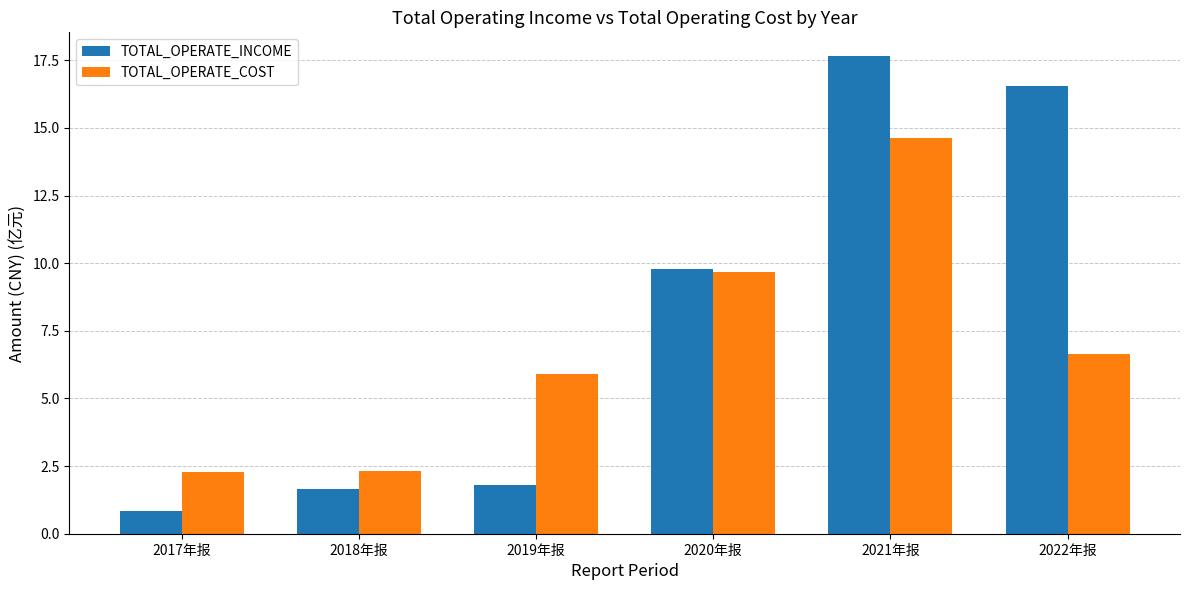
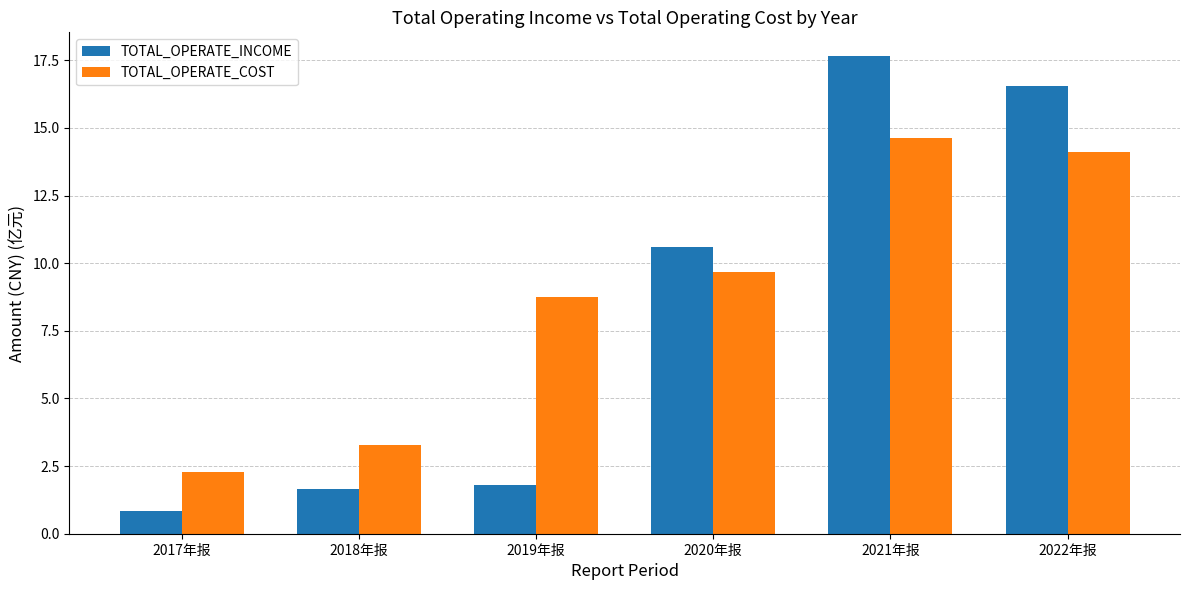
  {
    "TOTAL_OPERATE_INCOME": {
      "2017年报": 0.8,
      "2018年报": 1.7,
      "2019年报": 1.8,
-     "2020年报": 9.8,
+     "2020年报": 10.6,
      "2021年报": 17.7,
      "2022年报": 16.5
    },
    "TOTAL_OPERATE_COST": {
      "2017年报": 2.3,
-     "2018年报": 2.3,
-     "2019年报": 5.9,
+     "2018年报": 3.3,
+     "2019年报": 8.8,
      "2020年报": 9.7,
      "2021年报": 14.6,
-     "2022年报": 6.6
+     "2022年报": 14.1
    }
  }
